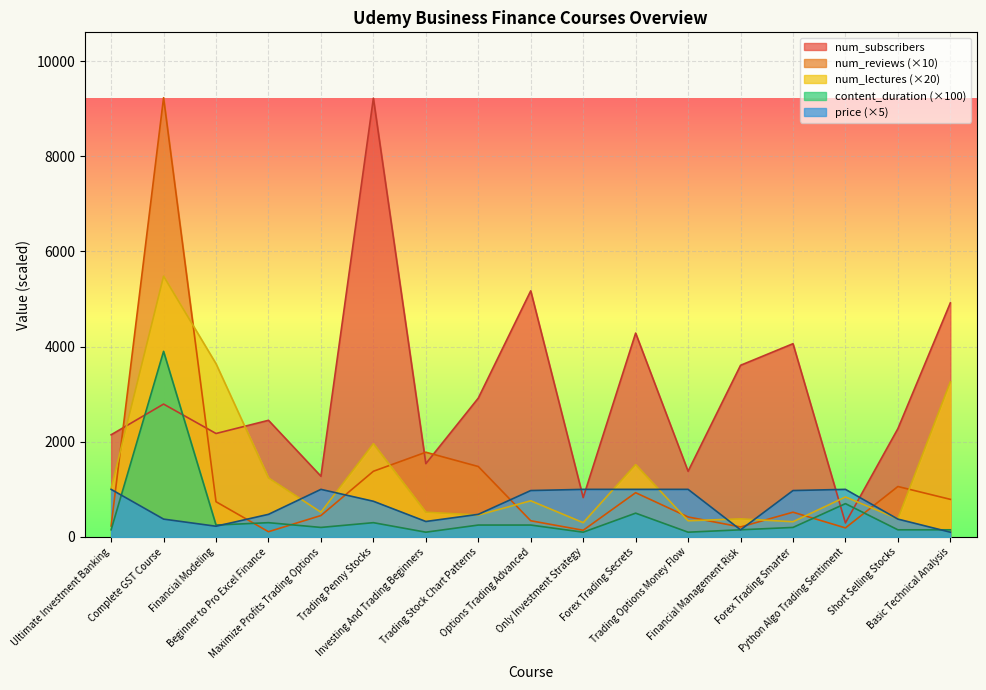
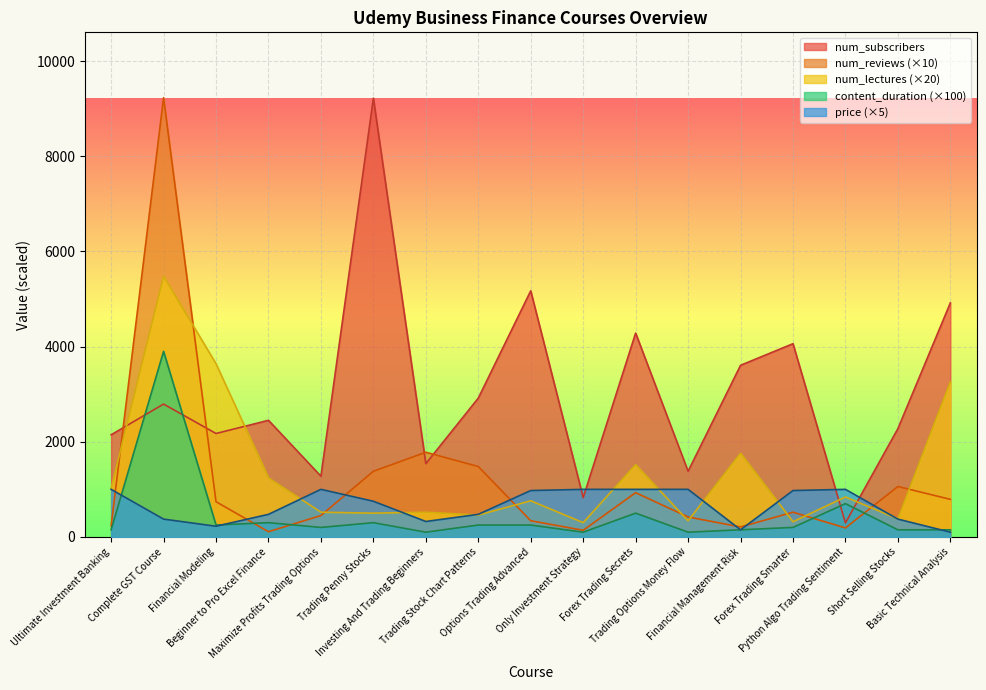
  {
    "num_lectures (×20)": {
      "Complete GST Course": 5500,
      "Financial Modeling": 3600,
      "Beginner to Pro Excel Finance": 1200,
      "Maximize Profits Trading Options": 500,
-     "Trading Penny Stocks": 2000,
+     "Trading Penny Stocks": 500,
      "Investing And Trading Beginners": 500,
      "Options Trading Advanced": 800,
      "Only Investment Strategy": 300,
      "Forex Trading Secrets": 1500,
      "Trading Options Money Flow": 300,
-     "Financial Management Risk": 400,
+     "Financial Management Risk": 1800,
      "Forex Trading Smarter": 300,
      "Python Algo Trading Sentiment": 800,
      "Basic Technical Analysis": 3300
    },
    "content_duration (×100)": {
      "Ultimate Investment Banking": 200,
      "Complete GST Course": 3900,
      "Beginner to Pro Excel Finance": 300,
      "Maximize Profits Trading Options": 200,
      "Trading Penny Stocks": 300,
      "Investing And Trading Beginners": 100,
      "Trading Stock Chart Patterns": 300,
      "Options Trading Advanced": 300,
      "Forex Trading Secrets": 500,
      "Trading Options Money Flow": 100,
      "Forex Trading Smarter": 200,
      "Python Algo Trading Sentiment": 700,
      "Short Selling Stocks": 200
    },
    "price (×5)": {
      "Complete GST Course": 400,
      "Beginner to Pro Excel Finance": 500,
      "Maximize Profits Trading Options": 1000,
      "Trading Penny Stocks": 800,
      "Investing And Trading Beginners": 300,
      "Options Trading Advanced": 1000,
      "Only Investment Strategy": 1000,
      "Forex Trading Secrets": 1000,
      "Trading Options Money Flow": 1000,
      "Forex Trading Smarter": 1000,
      "Python Algo Trading Sentiment": 1000
    }
  }
